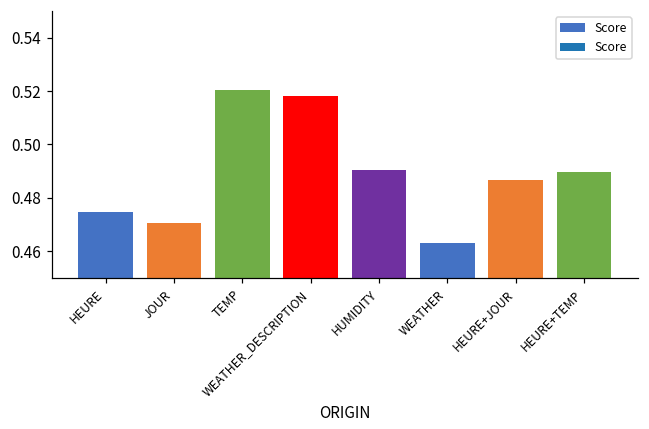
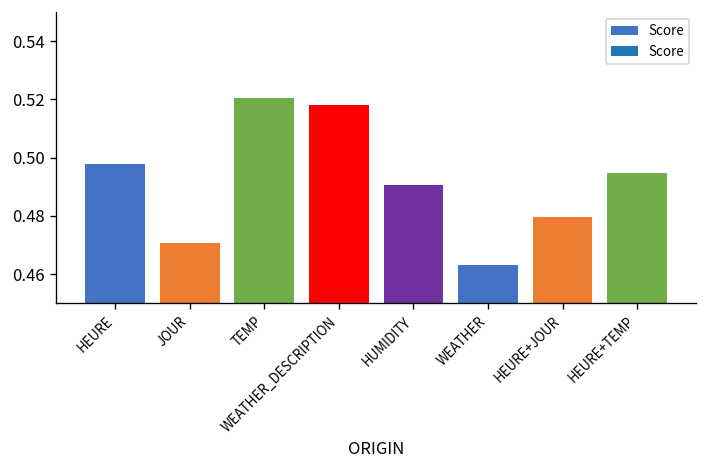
  {
-   "HEURE": 0.475,
+   "HEURE": 0.498,
    "JOUR": 0.471,
    "TEMP": 0.520,
    "WEATHER_DESCRIPTION": 0.518,
    "HUMIDITY": 0.491,
    "WEATHER": 0.463,
-   "HEURE+JOUR": 0.487,
-   "HEURE+TEMP": 0.490
+   "HEURE+JOUR": 0.480,
+   "HEURE+TEMP": 0.495
  }
